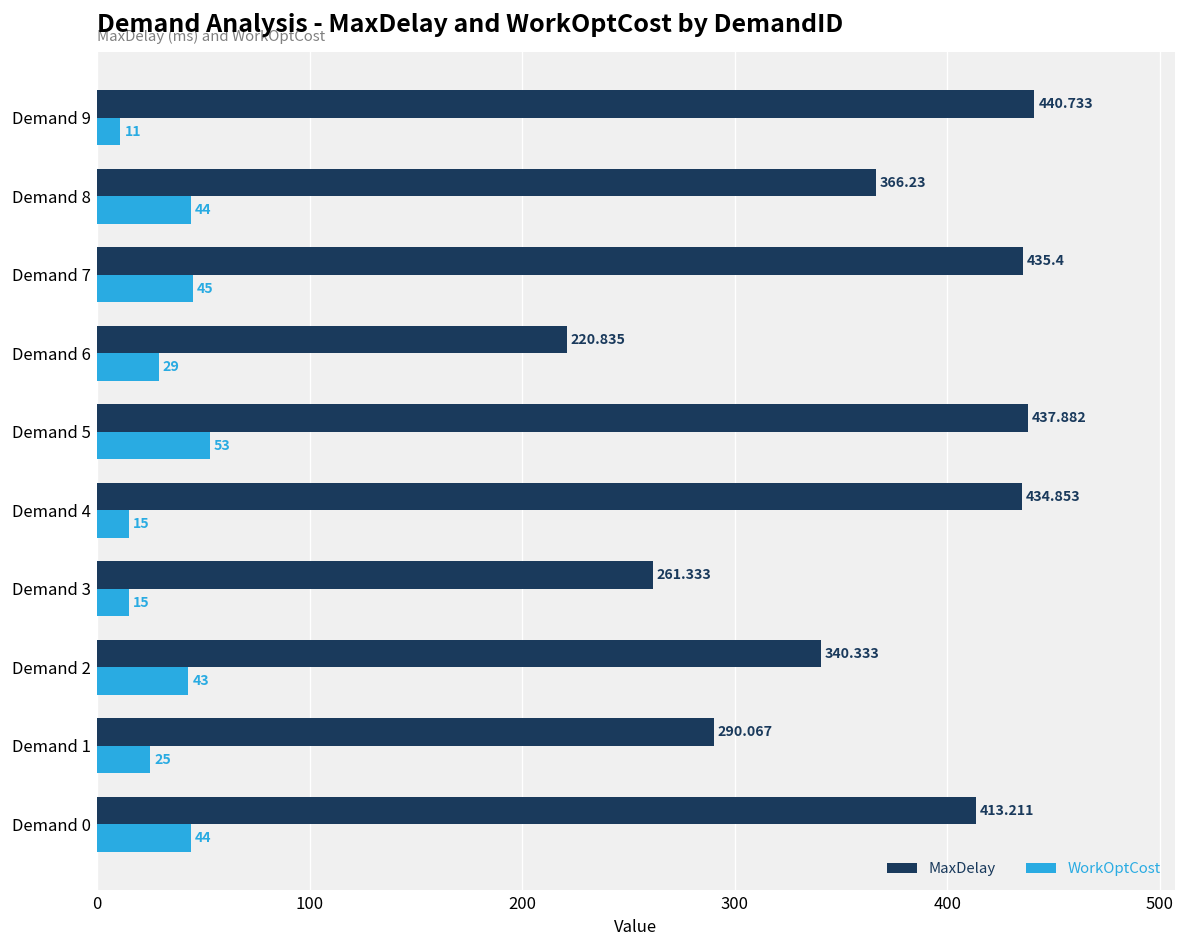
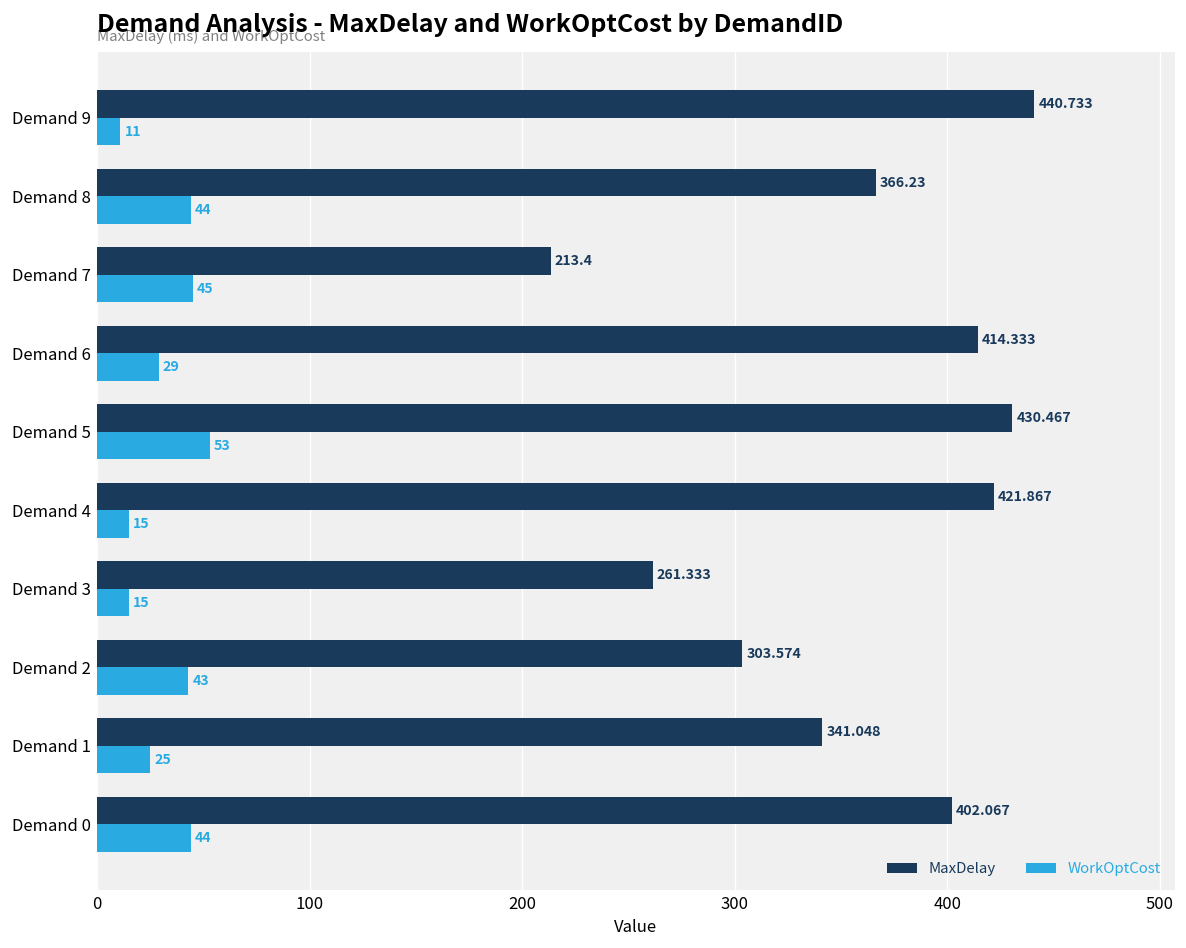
  {
    "MaxDelay": {
      "Demand 9": 440.733,
      "Demand 8": 366.23,
-     "Demand 7": 435.4,
-     "Demand 6": 220.835,
-     "Demand 5": 437.882,
-     "Demand 4": 434.853,
+     "Demand 7": 213.4,
+     "Demand 6": 414.333,
+     "Demand 5": 430.467,
+     "Demand 4": 421.867,
      "Demand 3": 261.333,
-     "Demand 2": 340.333,
-     "Demand 1": 290.067,
-     "Demand 0": 413.211
+     "Demand 2": 303.574,
+     "Demand 1": 341.048,
+     "Demand 0": 402.067
    },
    "WorkOptCost": {
      "Demand 9": 11,
      "Demand 8": 44,
      "Demand 7": 45,
      "Demand 6": 29,
      "Demand 5": 53,
      "Demand 4": 15,
      "Demand 3": 15,
      "Demand 2": 43,
      "Demand 1": 25,
      "Demand 0": 44
    }
  }
